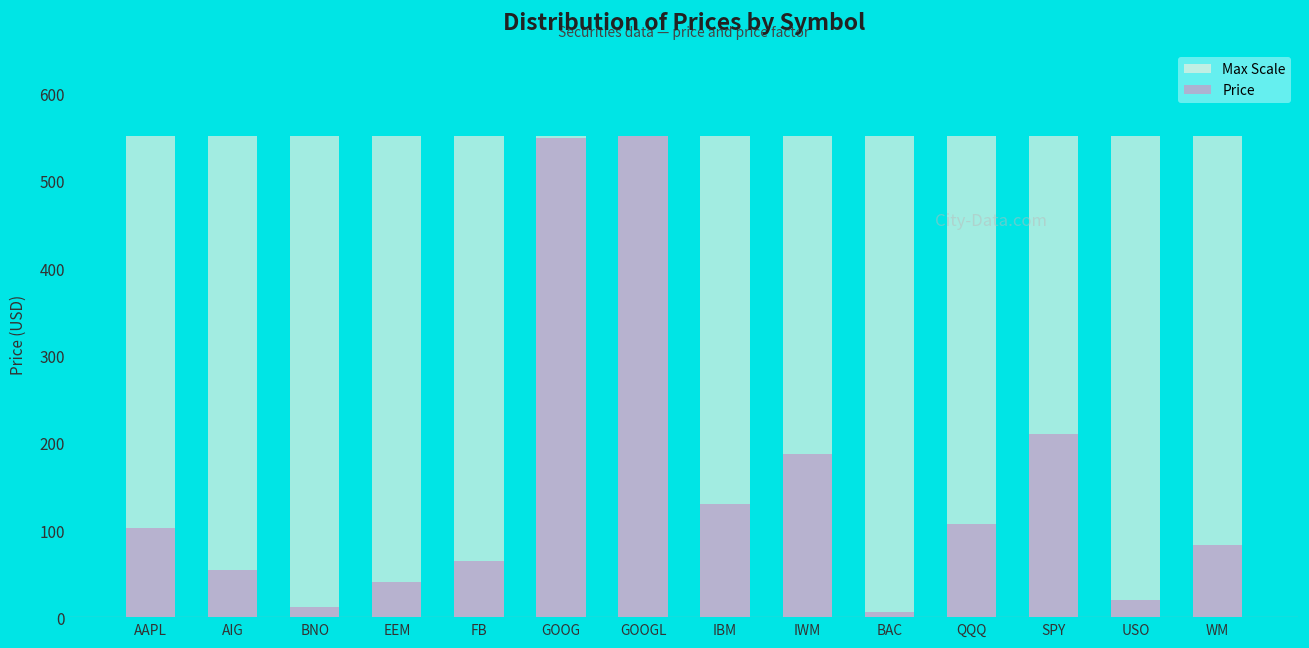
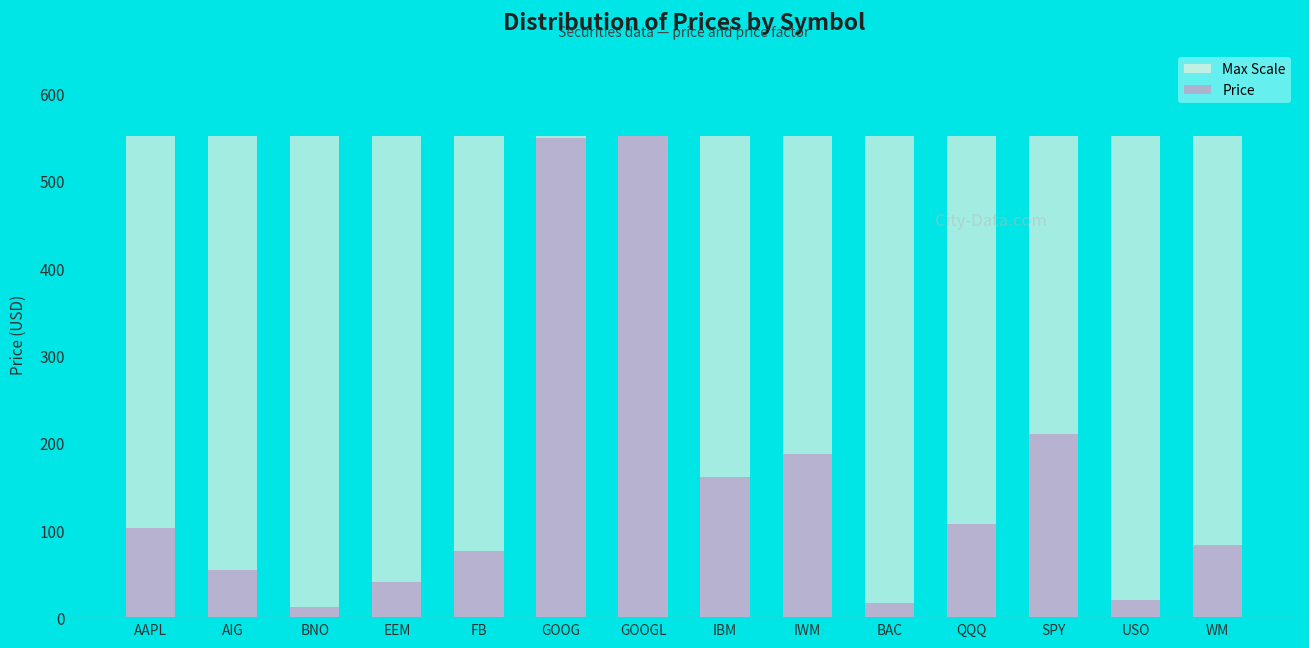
  {
    "Max Scale": {
      "AAPL": 550,
      "AIG": 550,
      "BNO": 550,
      "EEM": 550,
      "FB": 550,
      "GOOG": 550,
      "GOOGL": 550,
      "IBM": 550,
      "IWM": 550,
      "BAC": 550,
      "QQQ": 550,
      "SPY": 550,
      "USO": 550,
      "WM": 550
    },
    "Price": {
-     "FB": 60,
+     "FB": 80,
      "GOOG": 550,
      "GOOGL": 550,
-     "IBM": 130,
-     "BAC": 10
+     "IBM": 160,
+     "BAC": 20
    }
  }
